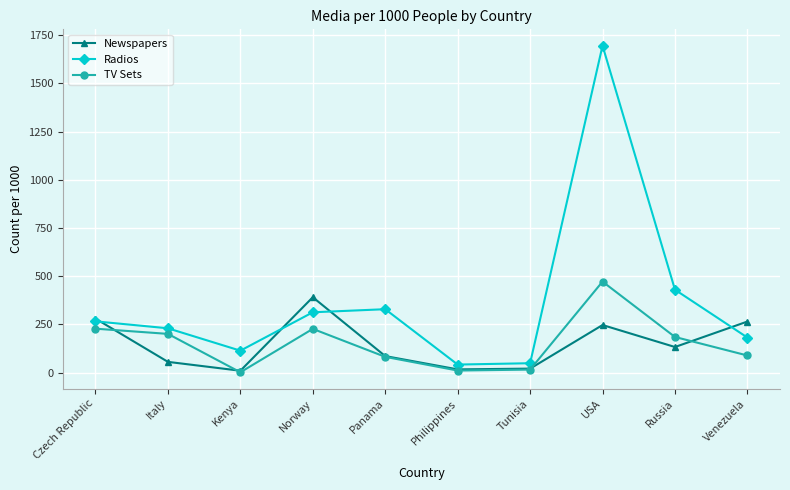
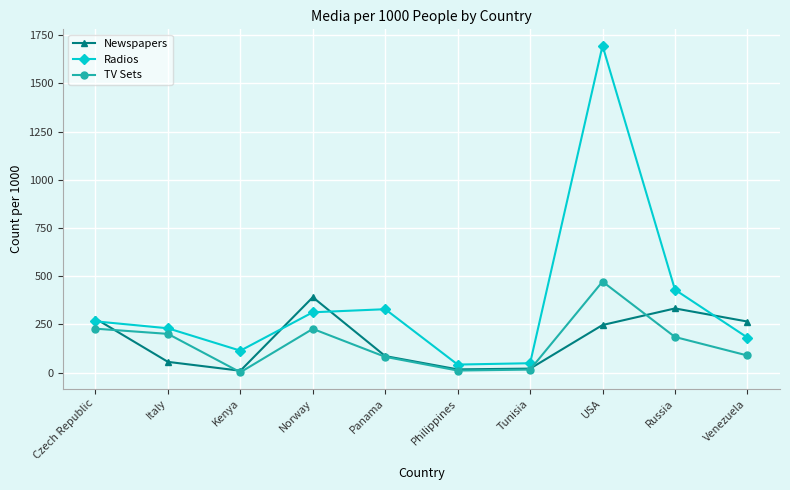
  {
    "Newspapers": {
      "Czech Republic": 280,
      "Italy": 60,
      "Norway": 390,
      "USA": 250,
-     "Russia": 130,
+     "Russia": 330,
      "Venezuela": 270
    }
  }
